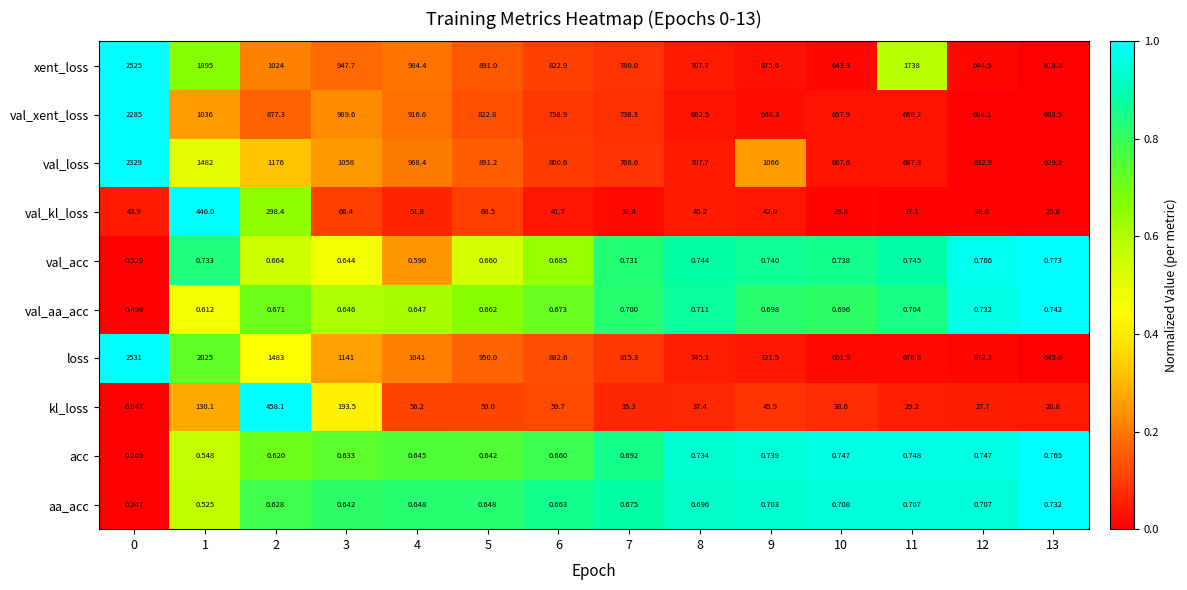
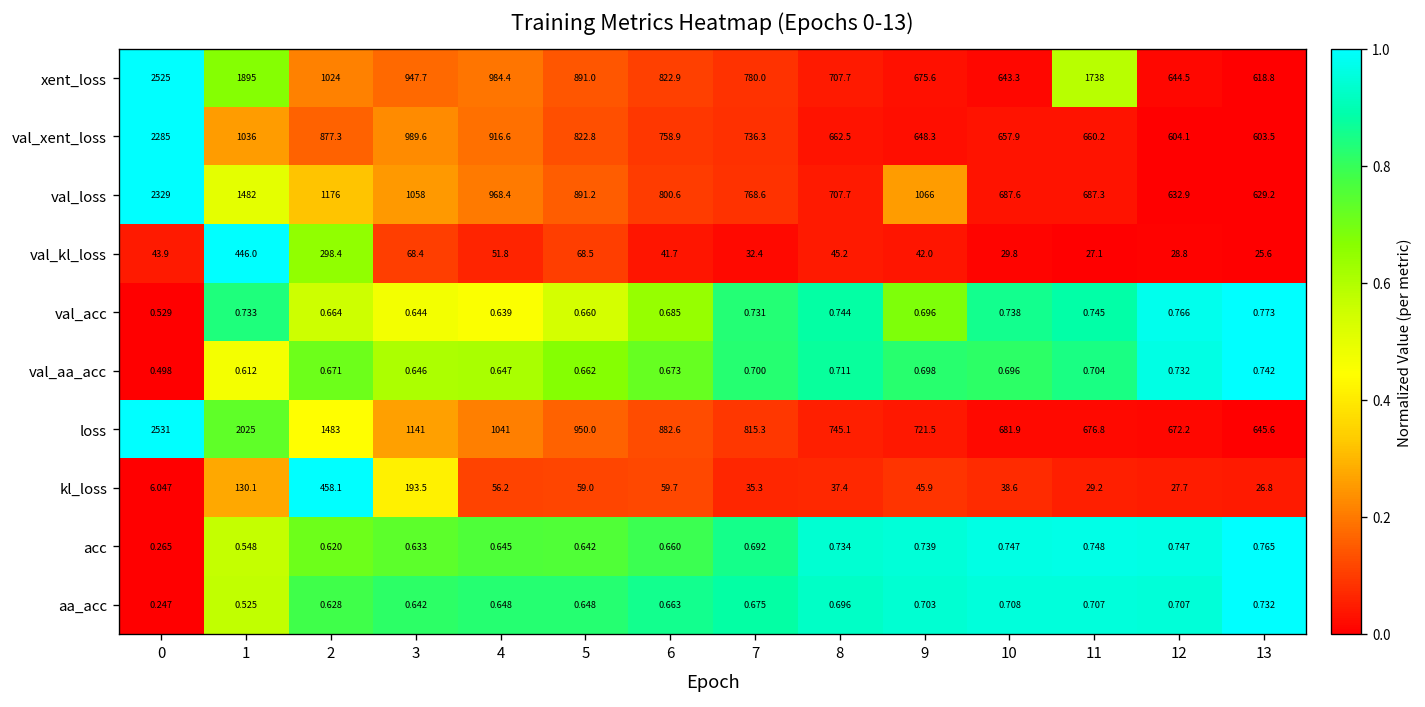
  {
    "xent_loss": {
      "0": 2525,
      "1": 1895,
      "2": 1024,
      "3": 947.7,
      "4": 984.4,
      "5": 891.0,
      "6": 822.9,
      "7": 780.0,
      "8": 707.7,
      "9": 675.6,
      "10": 643.3,
      "11": 1738,
      "12": 644.5,
      "13": 618.8
    },
    "val_xent_loss": {
      "0": 2285,
      "1": 1036,
      "2": 877.3,
      "3": 989.6,
      "4": 916.6,
      "5": 822.8,
      "6": 758.9,
      "7": 736.3,
      "8": 662.5,
      "9": 648.3,
      "10": 657.9,
      "11": 660.2,
      "12": 604.1,
      "13": 603.5
    },
    "val_loss": {
      "0": 2329,
      "1": 1482,
      "2": 1176,
      "3": 1058,
      "4": 968.4,
      "5": 891.2,
      "6": 800.6,
      "7": 768.6,
      "8": 707.7,
      "9": 1066,
      "10": 687.6,
      "11": 687.3,
      "12": 632.9,
      "13": 629.2
    },
    "val_kl_loss": {
      "0": 43.9,
      "1": 446.0,
      "2": 298.4,
      "3": 68.4,
      "4": 51.8,
      "5": 68.5,
      "6": 41.7,
      "7": 32.4,
      "8": 45.2,
      "9": 42.0,
      "10": 29.8,
      "11": 27.1,
      "12": 28.8,
      "13": 25.6
    },
    "val_acc": {
      "0": 0.529,
      "1": 0.733,
      "2": 0.664,
      "3": 0.644,
-     "4": 0.590,
+     "4": 0.639,
      "5": 0.660,
      "6": 0.685,
      "7": 0.731,
      "8": 0.744,
-     "9": 0.740,
+     "9": 0.696,
      "10": 0.738,
      "11": 0.745,
      "12": 0.766,
      "13": 0.773
    },
    "val_aa_acc": {
      "0": 0.498,
      "1": 0.612,
      "2": 0.671,
      "3": 0.646,
      "4": 0.647,
      "5": 0.662,
      "6": 0.673,
      "7": 0.700,
      "8": 0.711,
      "9": 0.698,
      "10": 0.696,
      "11": 0.704,
      "12": 0.732,
      "13": 0.742
    },
    "loss": {
      "0": 2531,
      "1": 2025,
      "2": 1483,
      "3": 1141,
      "4": 1041,
      "5": 950.0,
      "6": 882.6,
      "7": 815.3,
      "8": 745.1,
      "9": 721.5,
      "10": 681.9,
      "11": 676.8,
      "12": 672.2,
      "13": 645.6
    },
    "kl_loss": {
      "0": 6.047,
      "1": 130.1,
      "2": 458.1,
      "3": 193.5,
      "4": 56.2,
      "5": 59.0,
      "6": 59.7,
      "7": 35.3,
      "8": 37.4,
      "9": 45.9,
      "10": 38.6,
      "11": 29.2,
      "12": 27.7,
      "13": 26.8
    },
    "acc": {
      "0": 0.265,
      "1": 0.548,
      "2": 0.620,
      "3": 0.633,
      "4": 0.645,
      "5": 0.642,
      "6": 0.660,
      "7": 0.692,
      "8": 0.734,
      "9": 0.739,
      "10": 0.747,
      "11": 0.748,
      "12": 0.747,
      "13": 0.765
    },
    "aa_acc": {
      "0": 0.247,
      "1": 0.525,
      "2": 0.628,
      "3": 0.642,
      "4": 0.648,
      "5": 0.648,
      "6": 0.663,
      "7": 0.675,
      "8": 0.696,
      "9": 0.703,
      "10": 0.708,
      "11": 0.707,
      "12": 0.707,
      "13": 0.732
    }
  }
